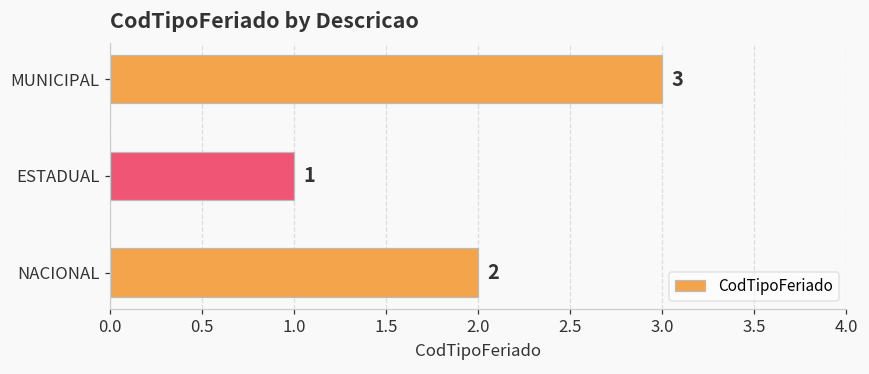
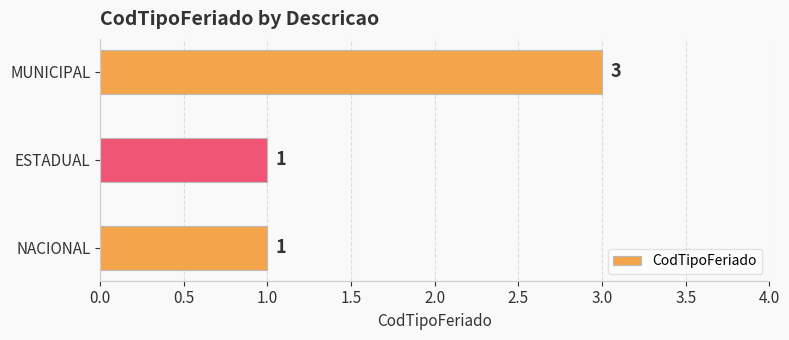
  {
    "MUNICIPAL": 3,
    "ESTADUAL": 1,
-   "NACIONAL": 2
+   "NACIONAL": 1
  }
